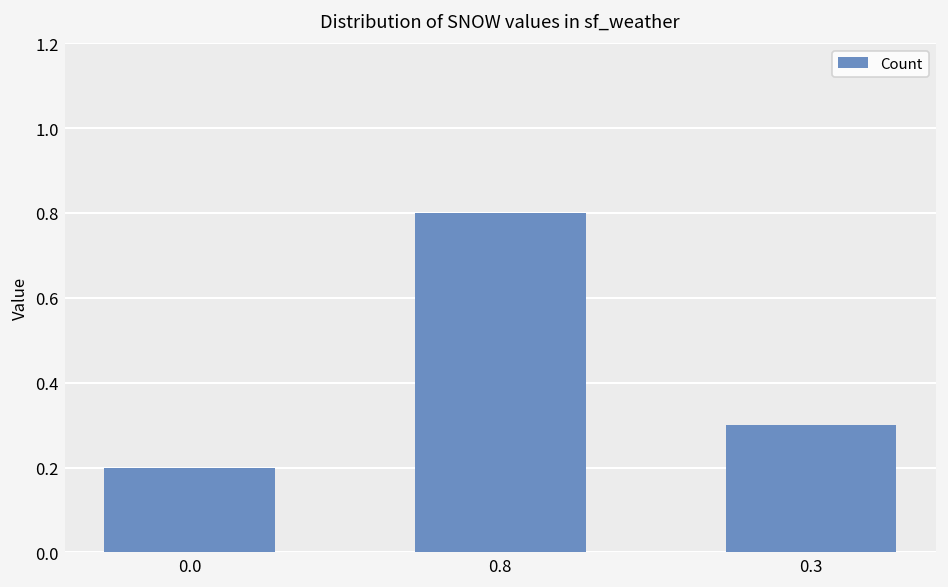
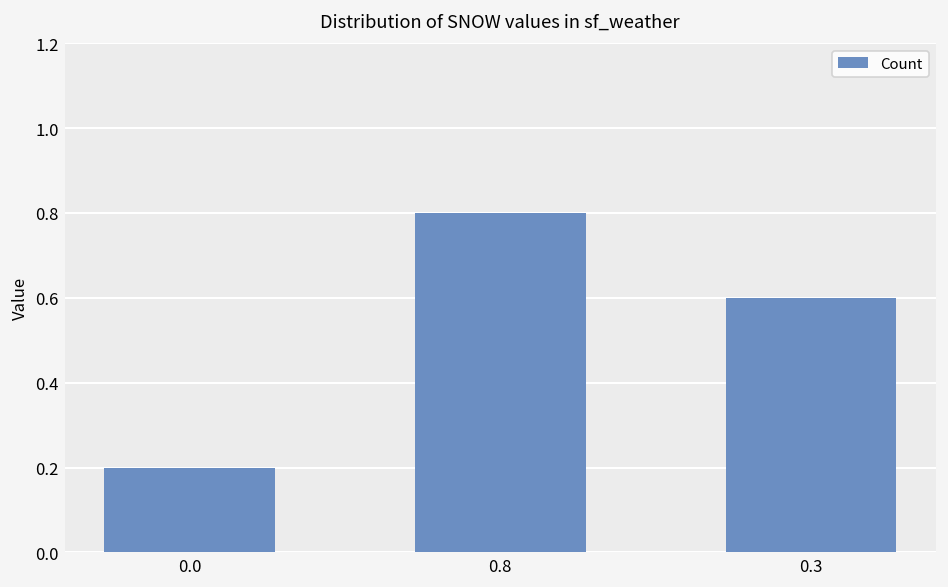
  {
    "0.0": 0.2,
    "0.8": 0.8,
-   "0.3": 0.3
+   "0.3": 0.6
  }
